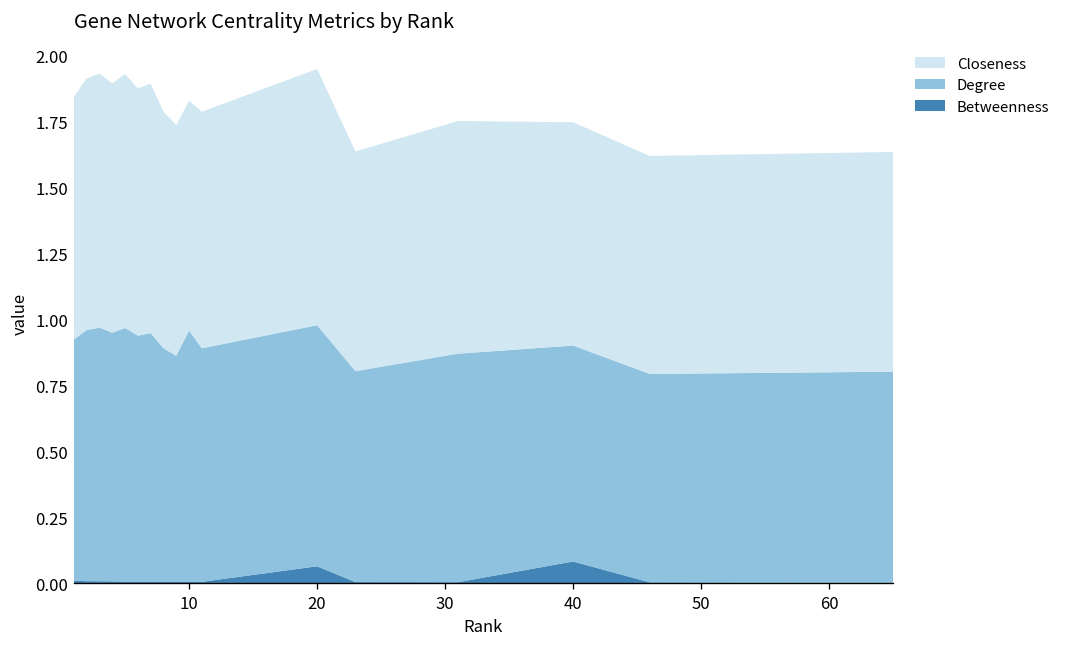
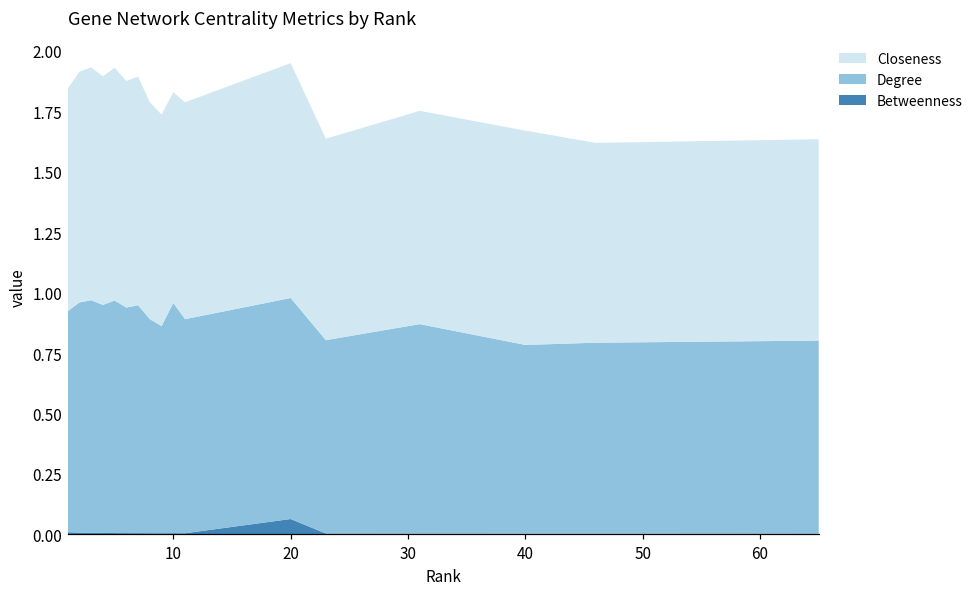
  {
    "Betweenness": {
      "20": 0.06,
-     "40": 0.08
+     "40": 0.00
    },
    "Degree": {
      "10": 0.95,
      "20": 0.91,
-     "40": 0.82
+     "40": 0.78
    },
    "Closeness": {
      "10": 0.87,
      "20": 0.97,
-     "40": 0.85
+     "40": 0.89
    }
  }
